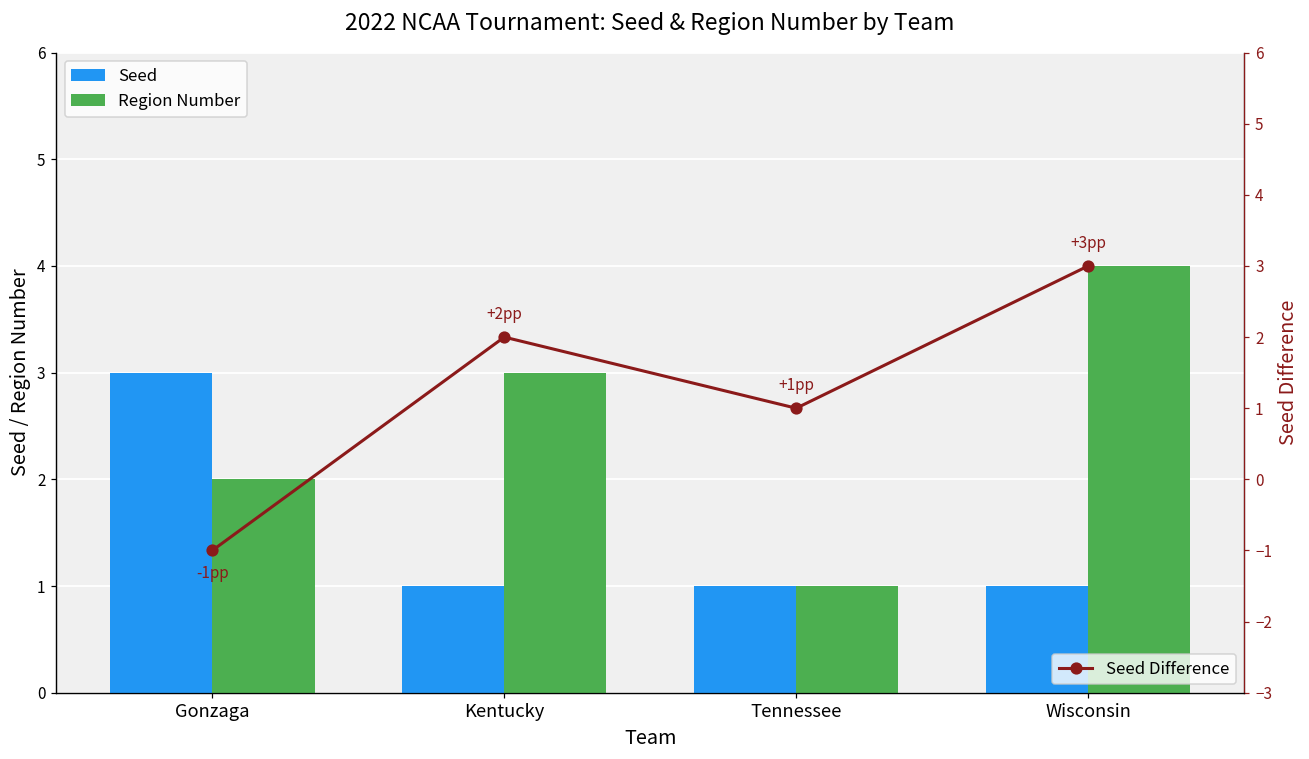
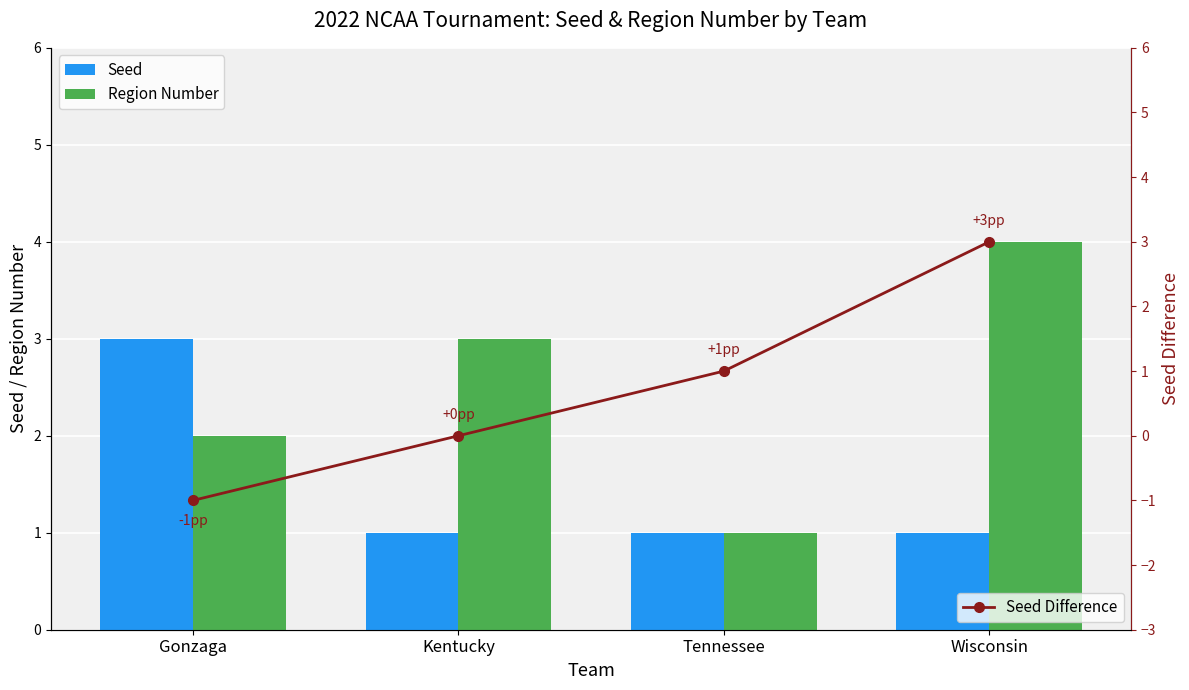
  {
    "Seed Difference": {
      "Gonzaga": "-1",
-     "Kentucky": "+2",
+     "Kentucky": "+0",
      "Tennessee": "+1",
      "Wisconsin": "+3"
    }
  }
